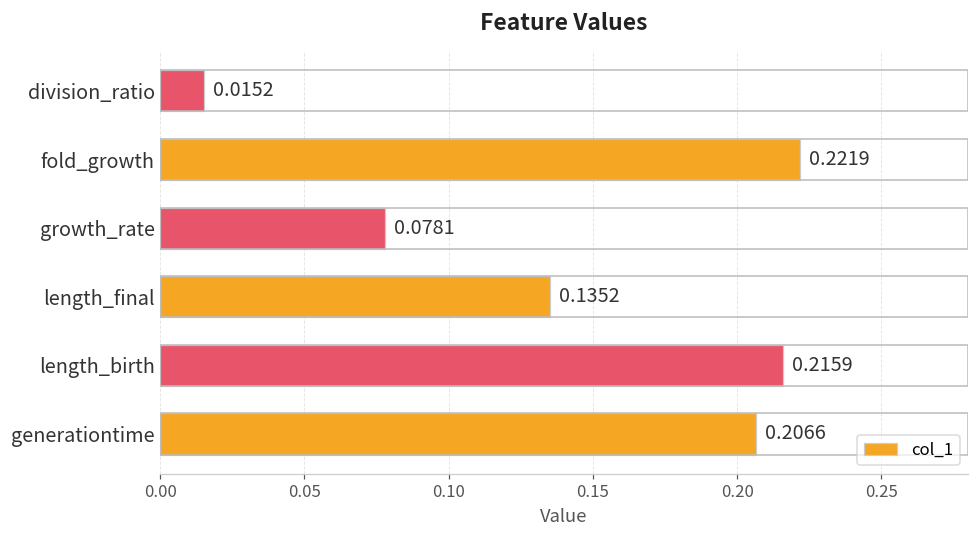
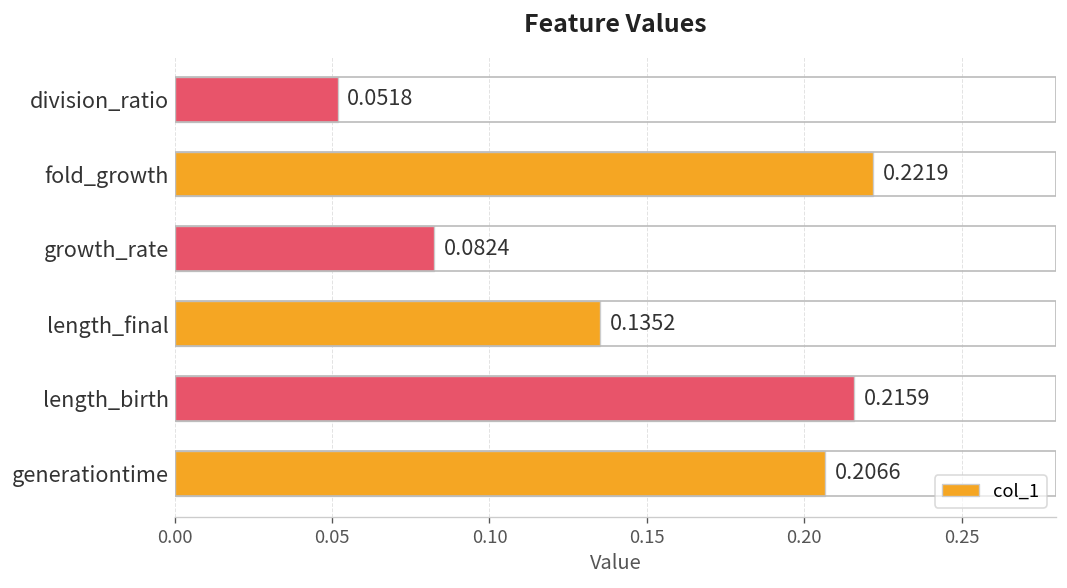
  {
-   "division_ratio": 0.0152,
+   "division_ratio": 0.0518,
    "fold_growth": 0.2219,
-   "growth_rate": 0.0781,
+   "growth_rate": 0.0824,
    "length_final": 0.1352,
    "length_birth": 0.2159,
    "generationtime": 0.2066
  }
